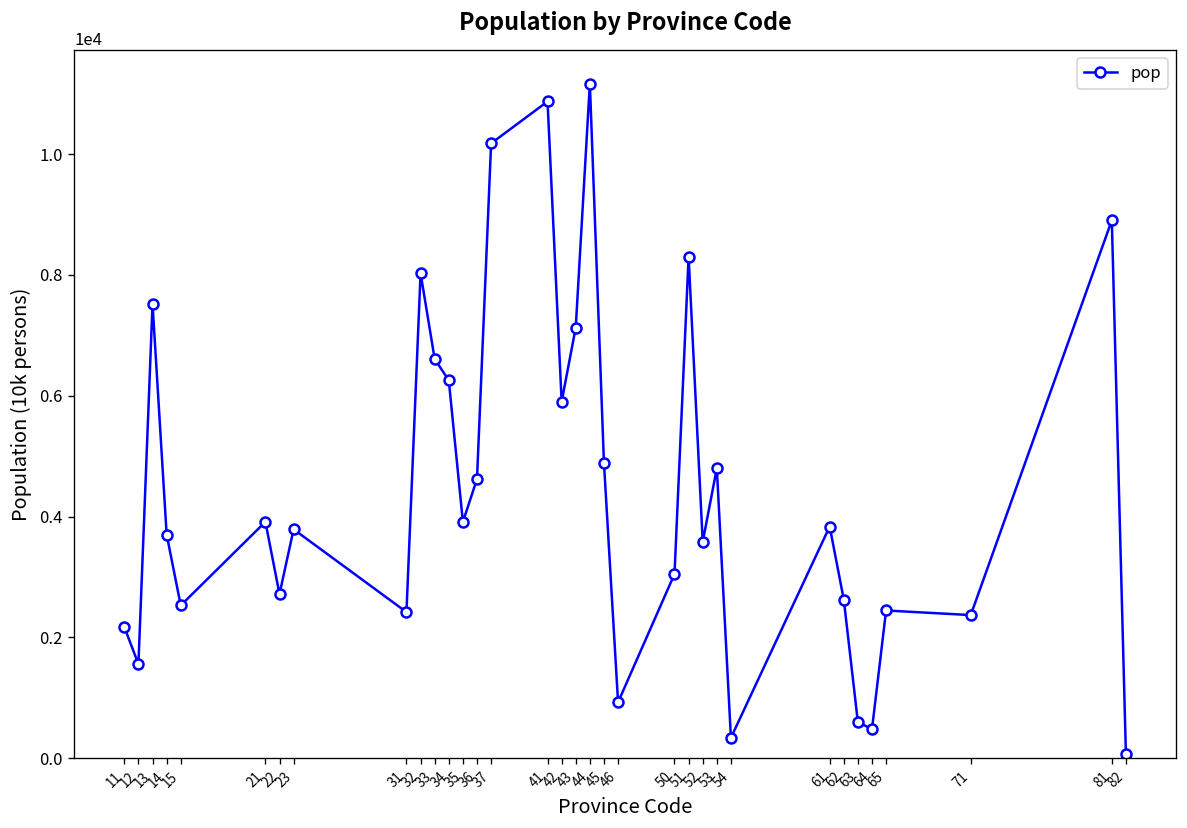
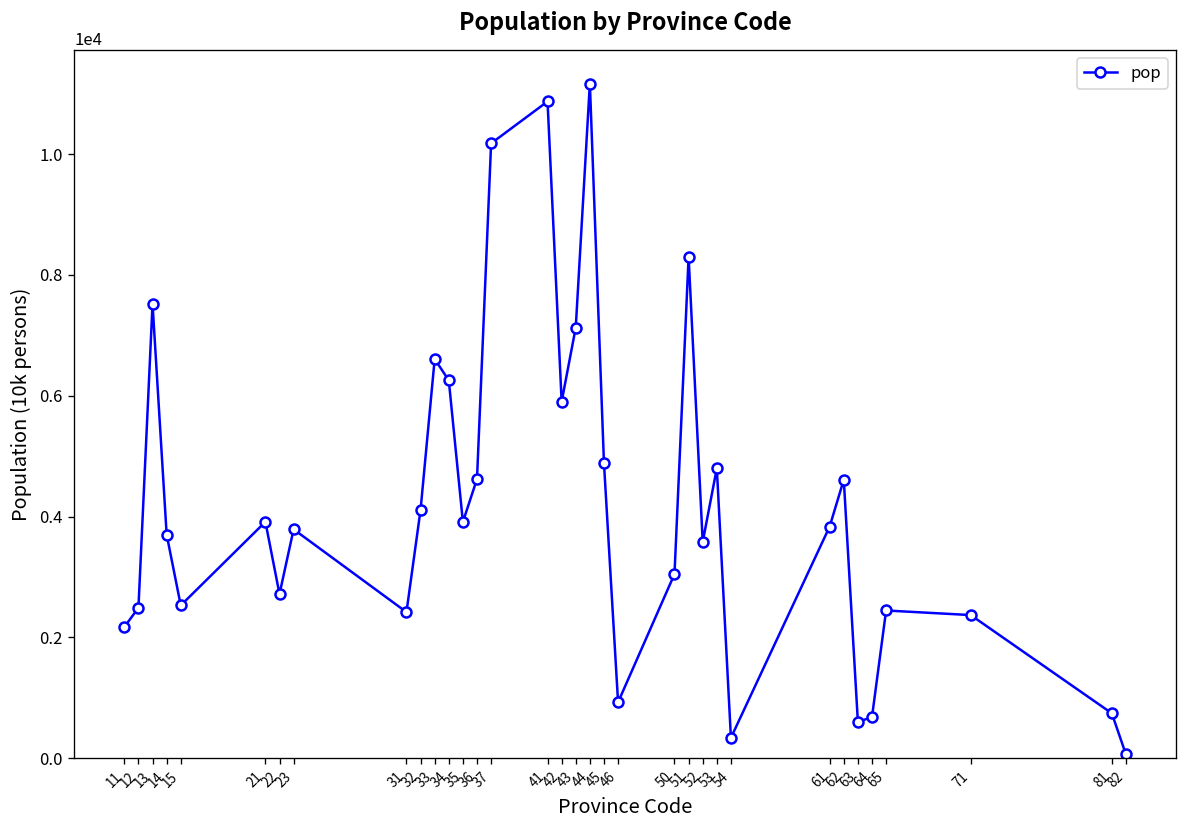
  {
    "11": 2200,
-   "12": 1600,
+   "12": 2500,
    "13": 7500,
    "14": 3700,
    "15": 2500,
    "21": 3900,
    "22": 2700,
    "23": 3800,
    "31": 2400,
-   "32": 8000,
+   "32": 4100,
    "33": 6600,
    "34": 6300,
    "35": 3900,
    "36": 4600,
    "37": 10200,
    "41": 10900,
    "42": 5900,
    "43": 7100,
    "44": 11200,
    "45": 4900,
    "46": 900,
    "50": 3000,
    "51": 8300,
    "52": 3600,
    "53": 4800,
    "54": 300,
    "61": 3800,
-   "62": 2600,
+   "62": 4600,
    "63": 600,
-   "64": 500,
+   "64": 700,
    "65": 2400,
    "71": 2400,
-   "81": 8900,
+   "81": 700,
    "82": 100
  }
